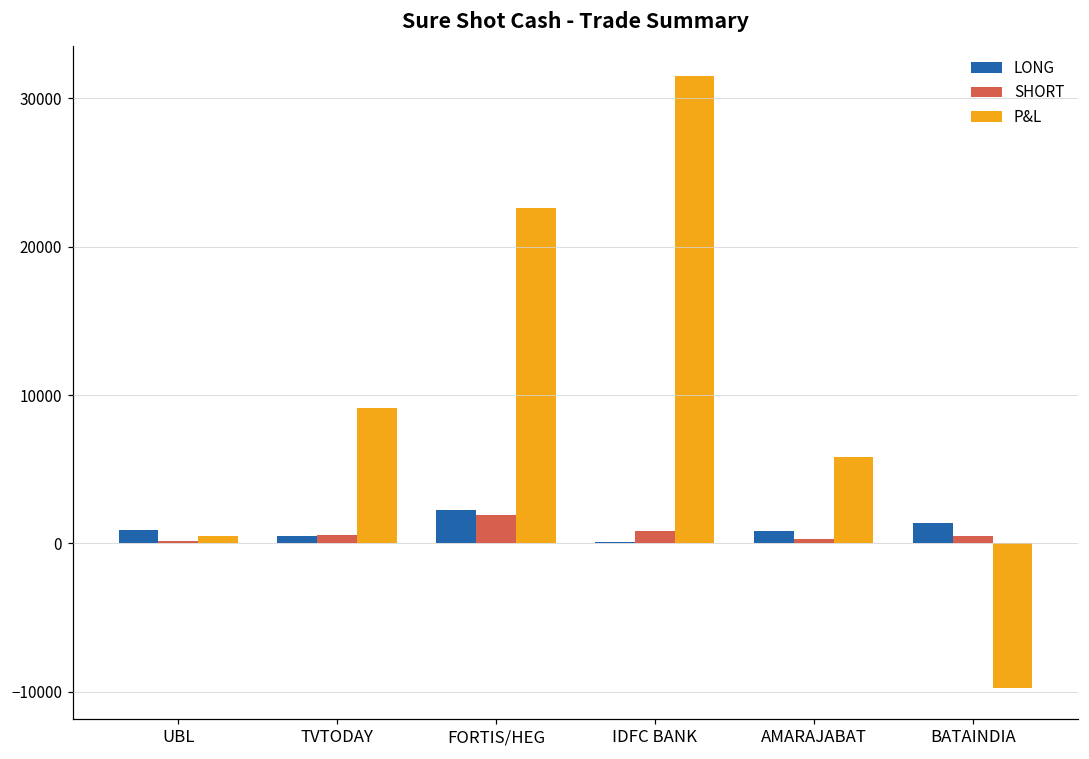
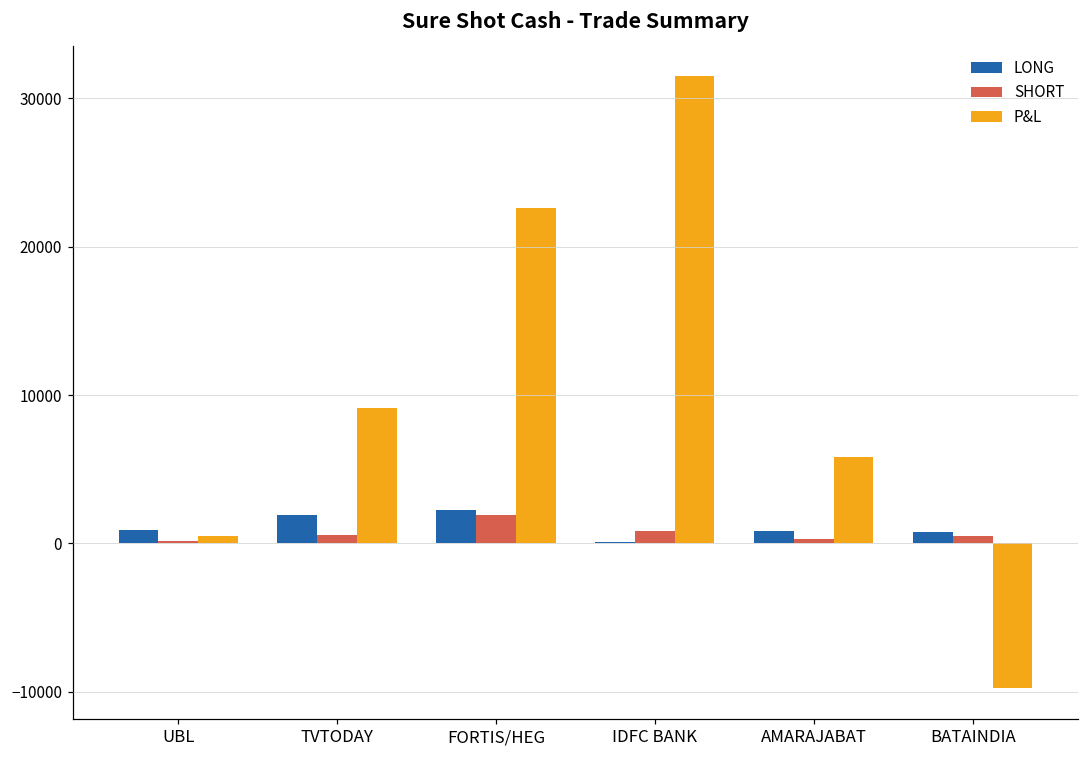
  {
    "LONG": {
      "UBL": 900,
-     "TVTODAY": 500,
+     "TVTODAY": 1900,
      "FORTIS/HEG": 2200,
      "AMARAJABAT": 900,
-     "BATAINDIA": 1400
+     "BATAINDIA": 800
    },
    "SHORT": {
      "TVTODAY": 600,
      "FORTIS/HEG": 1900,
      "IDFC BANK": 800,
      "AMARAJABAT": 300,
      "BATAINDIA": 500
    },
    "P&L": {
      "UBL": 500,
      "TVTODAY": 9100,
      "FORTIS/HEG": 22600,
      "IDFC BANK": 31500,
      "AMARAJABAT": 5800,
      "BATAINDIA": -9800
    }
  }
